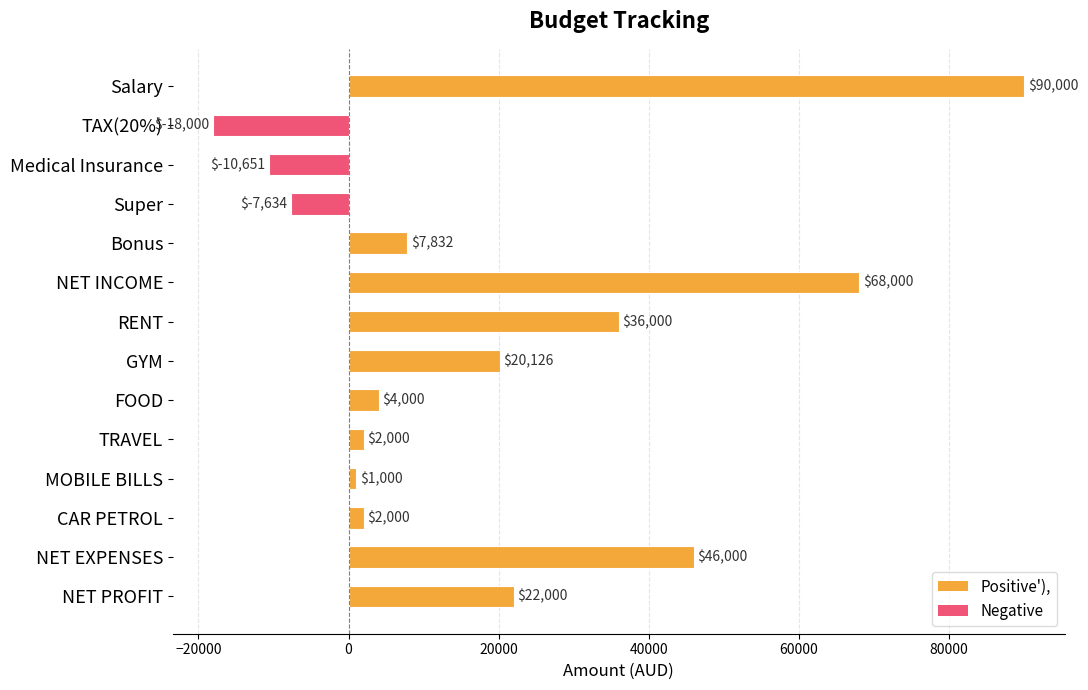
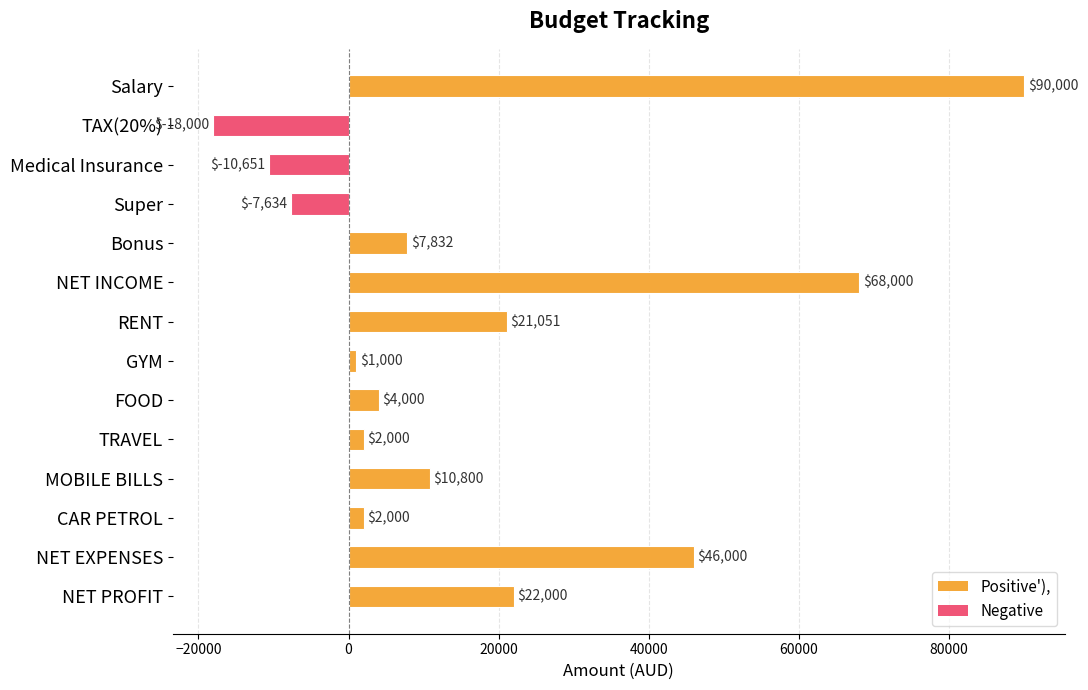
  {
    "Salary": "$90,000",
    "TAX(20%)": "$-18,000",
    "Medical Insurance": "$-10,651",
    "Super": "$-7,634",
    "Bonus": "$7,832",
    "NET INCOME": "$68,000",
-   "RENT": "$36,000",
-   "GYM": "$20,126",
+   "RENT": "$21,051",
+   "GYM": "$1,000",
    "FOOD": "$4,000",
    "TRAVEL": "$2,000",
-   "MOBILE BILLS": "$1,000",
+   "MOBILE BILLS": "$10,800",
    "CAR PETROL": "$2,000",
    "NET EXPENSES": "$46,000",
    "NET PROFIT": "$22,000"
  }
